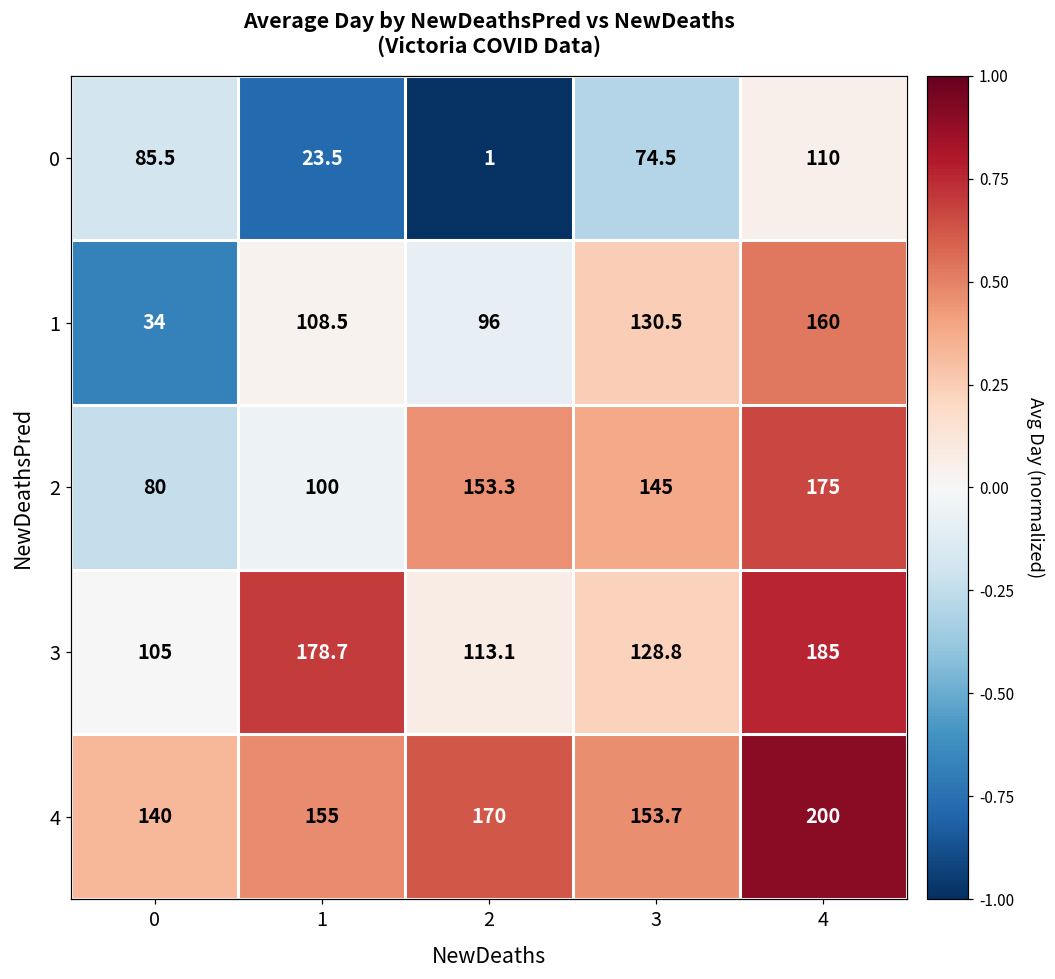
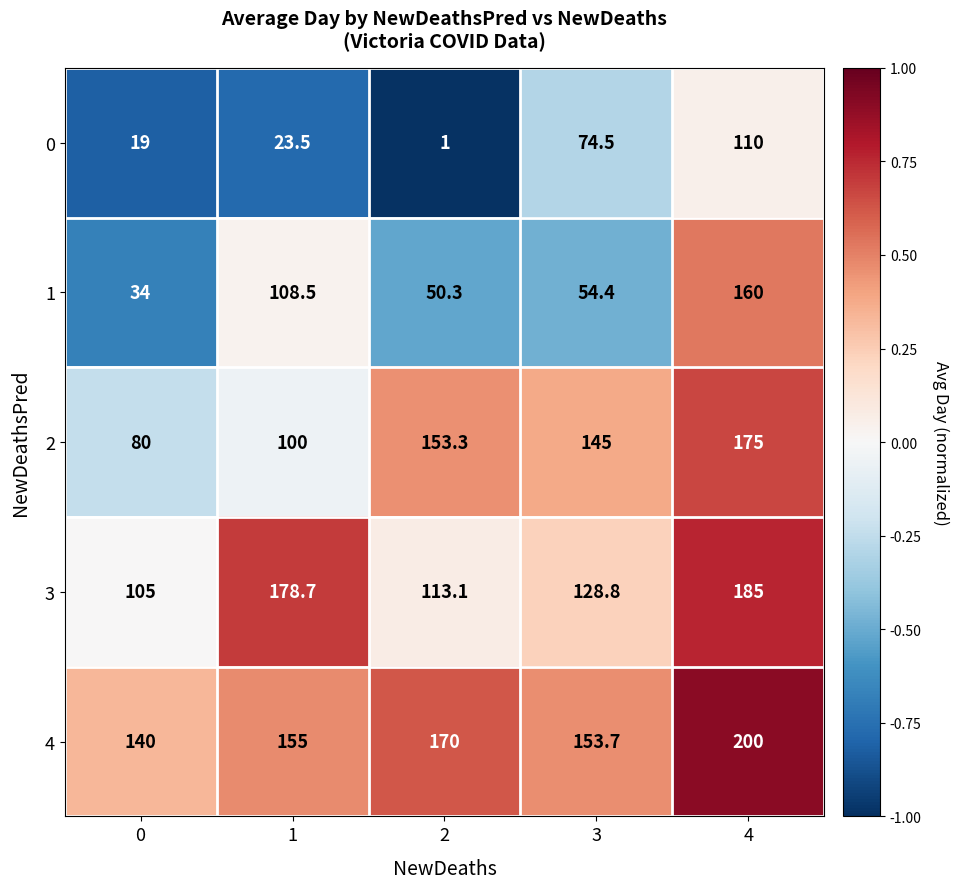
  {
    "0": {
-     "0": 85.5,
+     "0": 19,
      "1": 23.5,
      "2": 1,
      "3": 74.5,
      "4": 110
    },
    "1": {
      "0": 34,
      "1": 108.5,
-     "2": 96,
-     "3": 130.5,
+     "2": 50.3,
+     "3": 54.4,
      "4": 160
    },
    "2": {
      "0": 80,
      "1": 100,
      "2": 153.3,
      "3": 145,
      "4": 175
    },
    "3": {
      "0": 105,
      "1": 178.7,
      "2": 113.1,
      "3": 128.8,
      "4": 185
    },
    "4": {
      "0": 140,
      "1": 155,
      "2": 170,
      "3": 153.7,
      "4": 200
    }
  }
